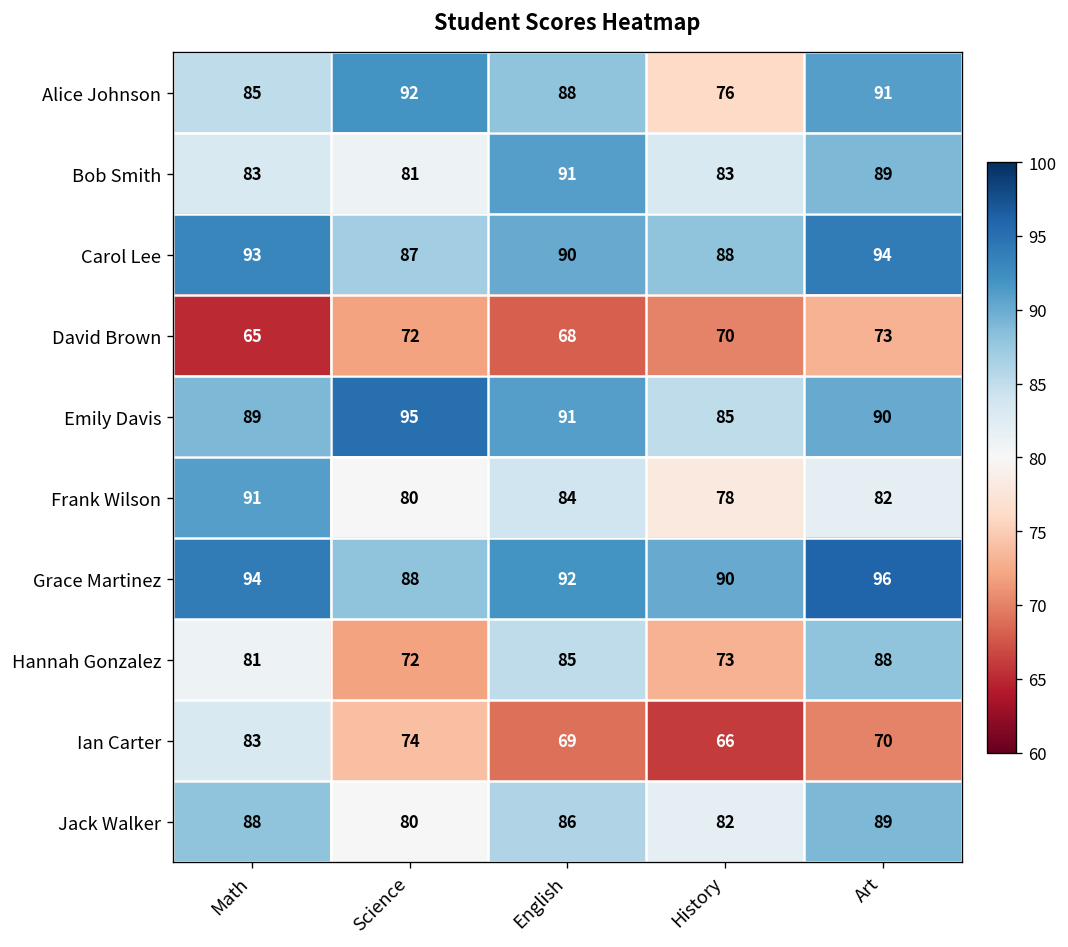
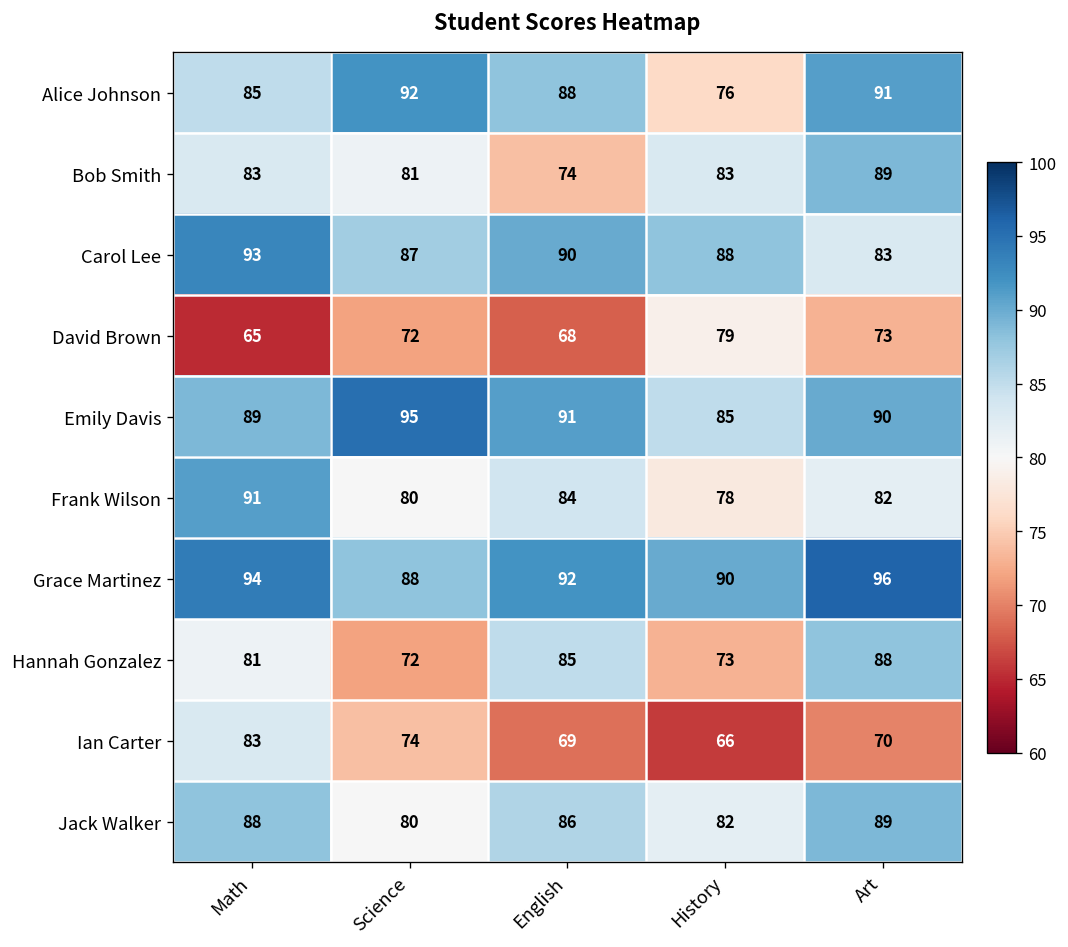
  {
    "Alice Johnson": {
      "Math": 85,
      "Science": 92,
      "English": 88,
      "History": 76,
      "Art": 91
    },
    "Bob Smith": {
      "Math": 83,
      "Science": 81,
-     "English": 91,
+     "English": 74,
      "History": 83,
      "Art": 89
    },
    "Carol Lee": {
      "Math": 93,
      "Science": 87,
      "English": 90,
      "History": 88,
-     "Art": 94
+     "Art": 83
    },
    "David Brown": {
      "Math": 65,
      "Science": 72,
      "English": 68,
-     "History": 70,
+     "History": 79,
      "Art": 73
    },
    "Emily Davis": {
      "Math": 89,
      "Science": 95,
      "English": 91,
      "History": 85,
      "Art": 90
    },
    "Frank Wilson": {
      "Math": 91,
      "Science": 80,
      "English": 84,
      "History": 78,
      "Art": 82
    },
    "Grace Martinez": {
      "Math": 94,
      "Science": 88,
      "English": 92,
      "History": 90,
      "Art": 96
    },
    "Hannah Gonzalez": {
      "Math": 81,
      "Science": 72,
      "English": 85,
      "History": 73,
      "Art": 88
    },
    "Ian Carter": {
      "Math": 83,
      "Science": 74,
      "English": 69,
      "History": 66,
      "Art": 70
    },
    "Jack Walker": {
      "Math": 88,
      "Science": 80,
      "English": 86,
      "History": 82,
      "Art": 89
    }
  }
